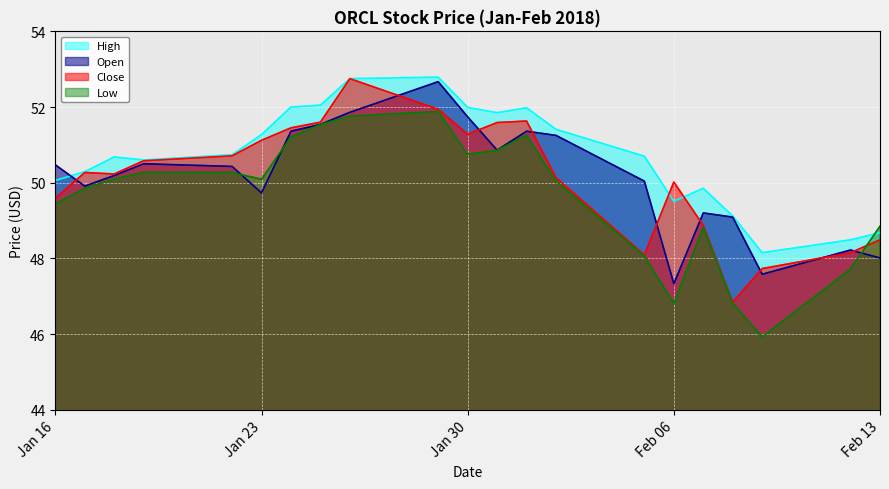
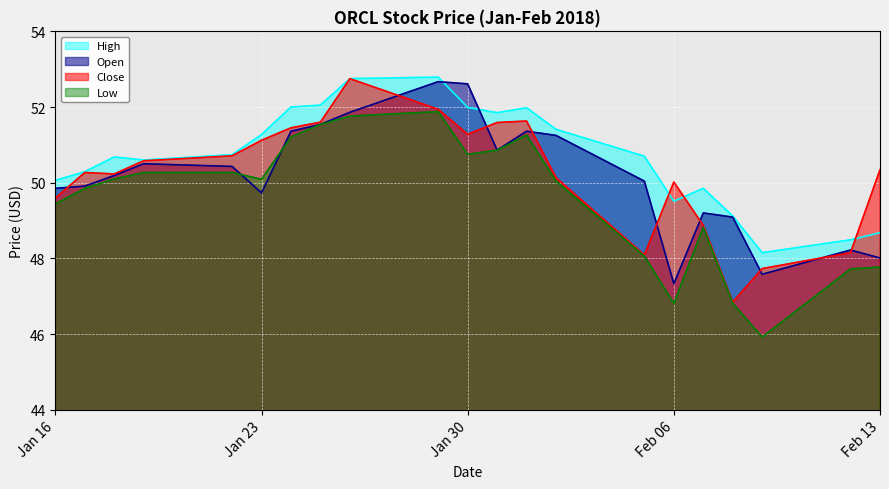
  {
    "High": {
      "Jan 16": 50.1,
      "Jan 23": 51.3,
      "Jan 30": 52.0,
      "Feb 06": 49.5,
      "Feb 13": 48.7
    },
    "Open": {
-     "Jan 16": 50.5,
+     "Jan 16": 49.8,
      "Jan 23": 49.7,
-     "Jan 30": 51.7,
+     "Jan 30": 52.6,
      "Feb 06": 47.3,
      "Feb 13": 48.0
    },
    "Close": {
      "Jan 16": 49.6,
      "Jan 23": 51.1,
      "Jan 30": 51.3,
      "Feb 06": 50.0,
-     "Feb 13": 48.5
+     "Feb 13": 50.3
    },
    "Low": {
      "Jan 16": 49.4,
      "Jan 23": 50.1,
      "Jan 30": 50.8,
      "Feb 06": 46.8,
-     "Feb 13": 48.9
+     "Feb 13": 47.8
    }
  }
